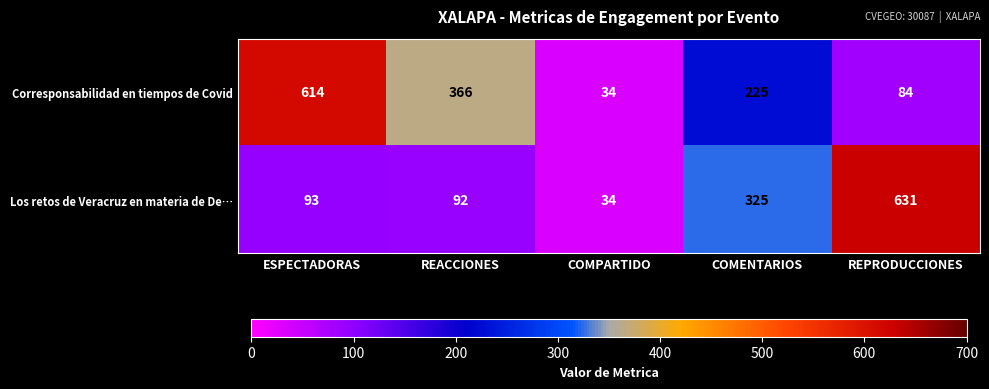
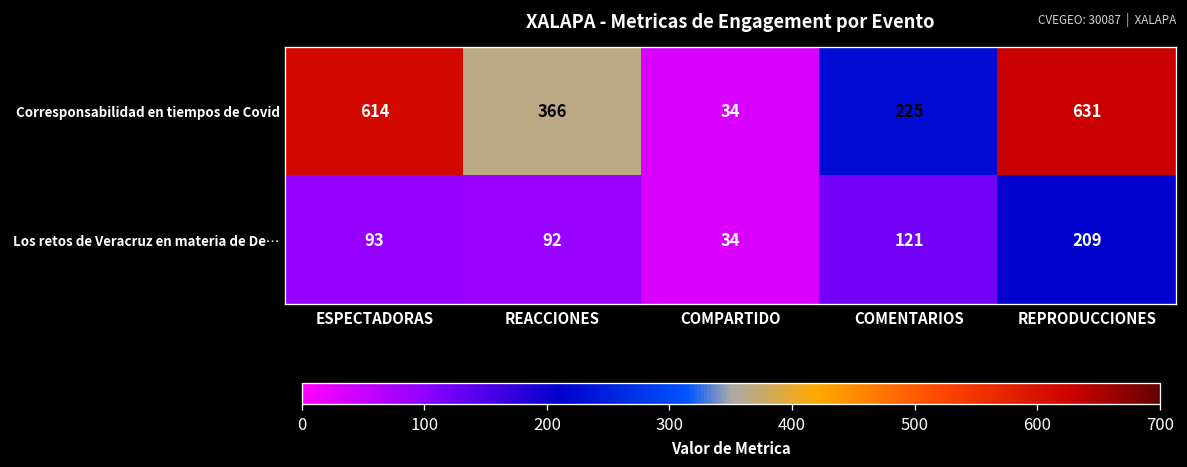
  {
    "Corresponsabilidad en tiempos de Covid": {
      "ESPECTADORAS": 614,
      "REACCIONES": 366,
      "COMPARTIDO": 34,
      "COMENTARIOS": 225,
-     "REPRODUCCIONES": 84
+     "REPRODUCCIONES": 631
    },
    "Los retos de Veracruz en materia de De…": {
      "ESPECTADORAS": 93,
      "REACCIONES": 92,
      "COMPARTIDO": 34,
-     "COMENTARIOS": 325,
-     "REPRODUCCIONES": 631
+     "COMENTARIOS": 121,
+     "REPRODUCCIONES": 209
    }
  }
